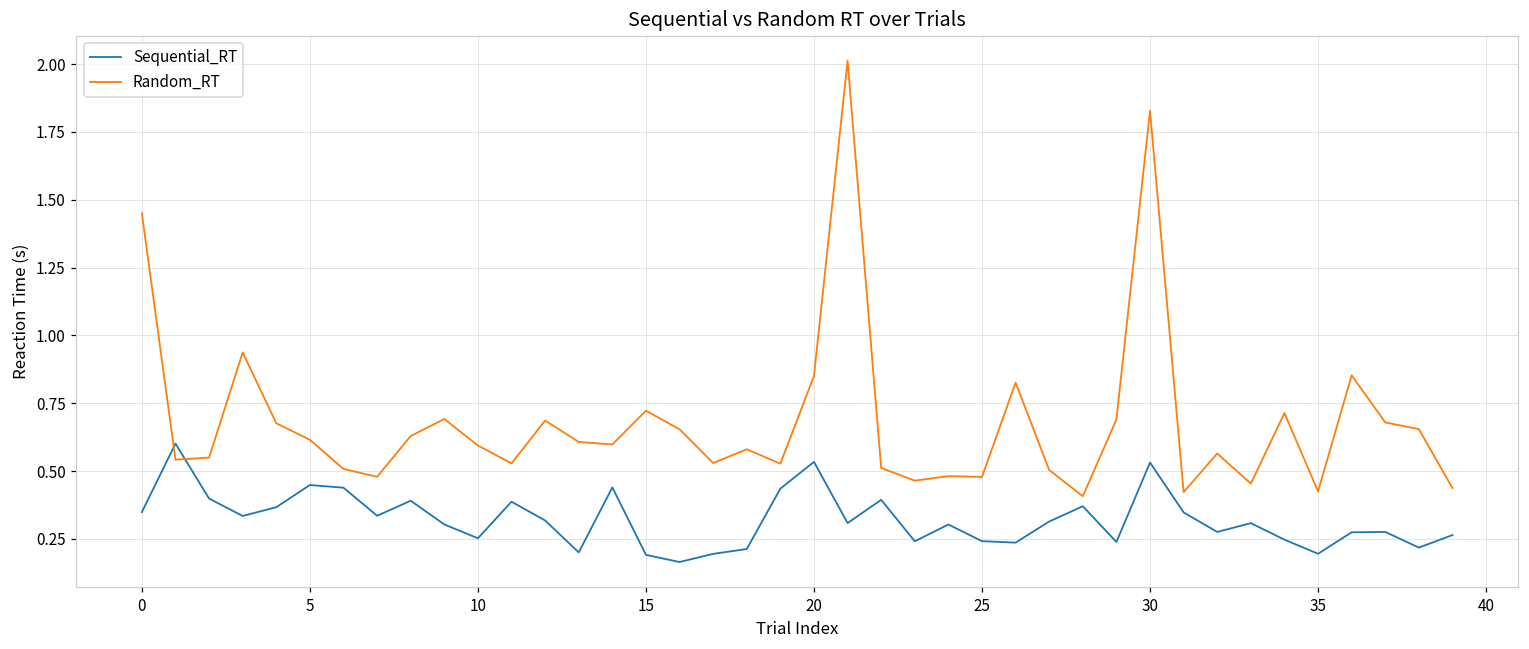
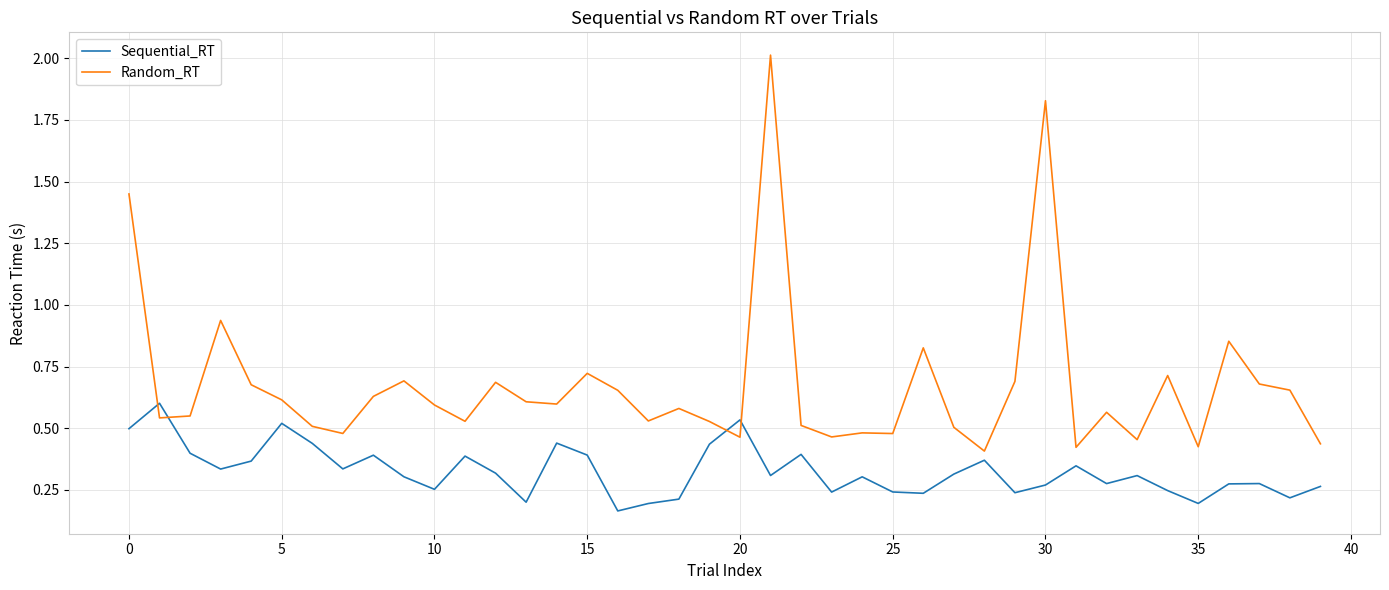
  {
    "Sequential_RT": {
-     "0": 0.35,
-     "5": 0.45,
+     "0": 0.50,
+     "5": 0.52,
      "10": 0.25,
-     "15": 0.19,
+     "15": 0.39,
      "20": 0.53,
      "25": 0.24,
-     "30": 0.53,
+     "30": 0.27,
      "35": 0.20
    },
    "Random_RT": {
      "0": 1.45,
      "5": 0.62,
      "10": 0.59,
      "15": 0.72,
-     "20": 0.85,
+     "20": 0.46,
      "25": 0.48,
      "30": 1.83,
      "35": 0.42
    }
  }
